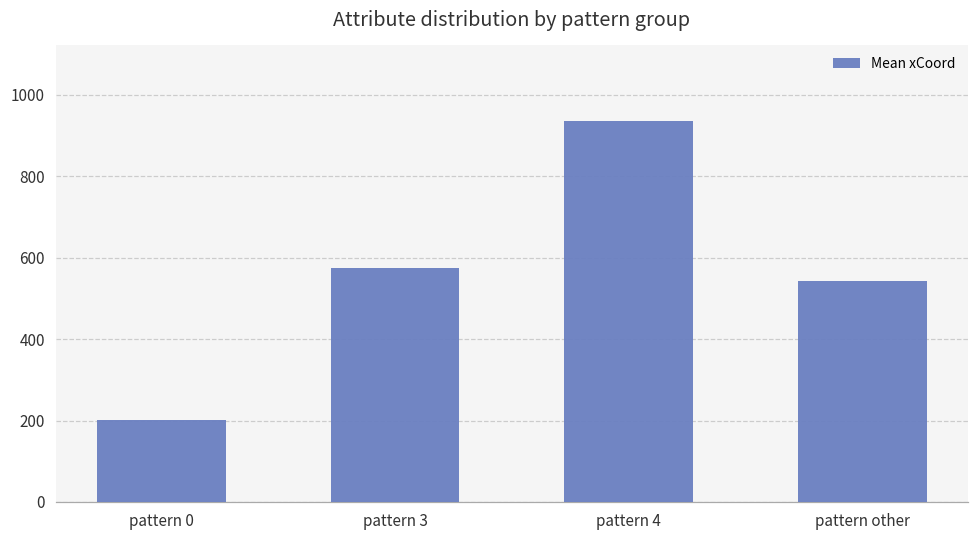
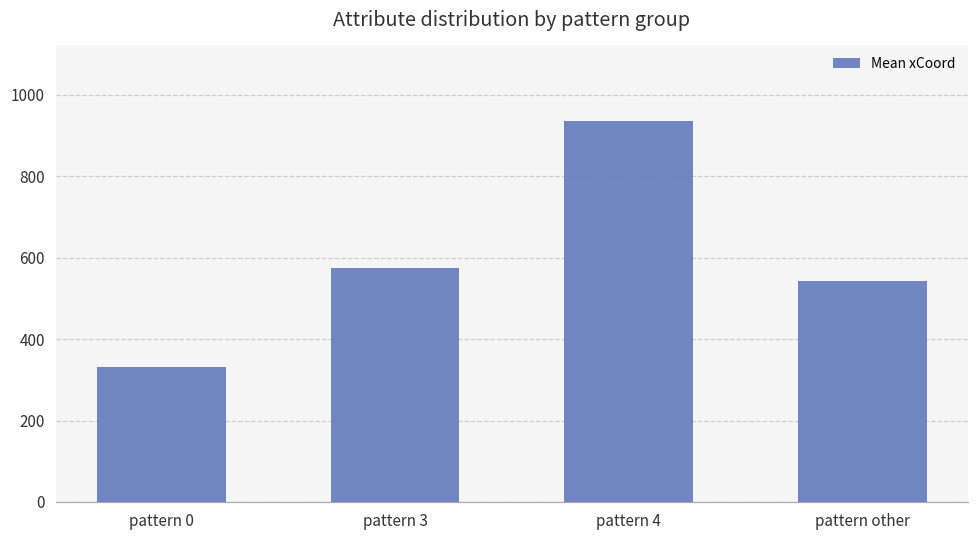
  {
-   "pattern 0": 200,
+   "pattern 0": 330,
    "pattern 3": 570,
    "pattern 4": 940,
    "pattern other": 540
  }
